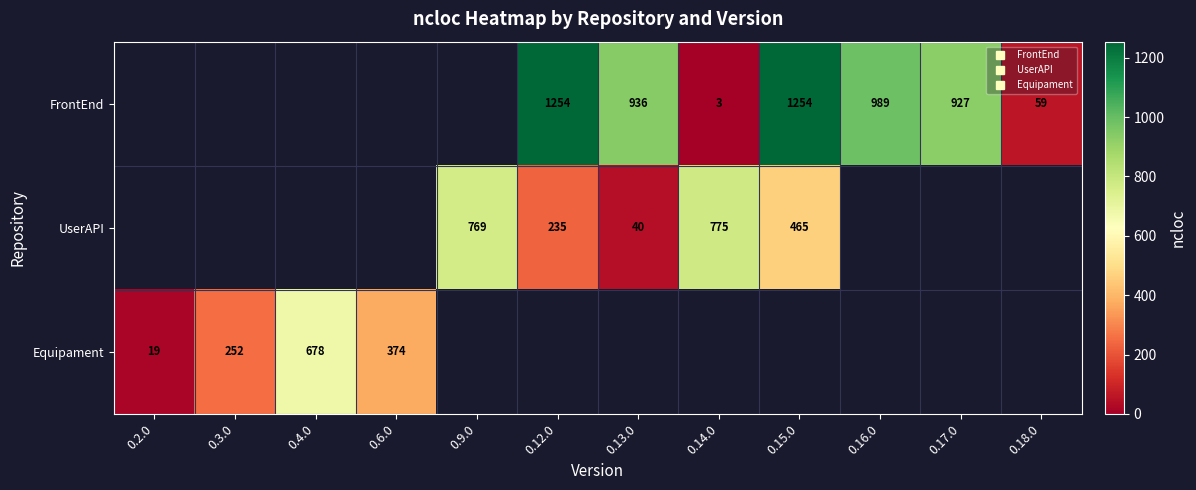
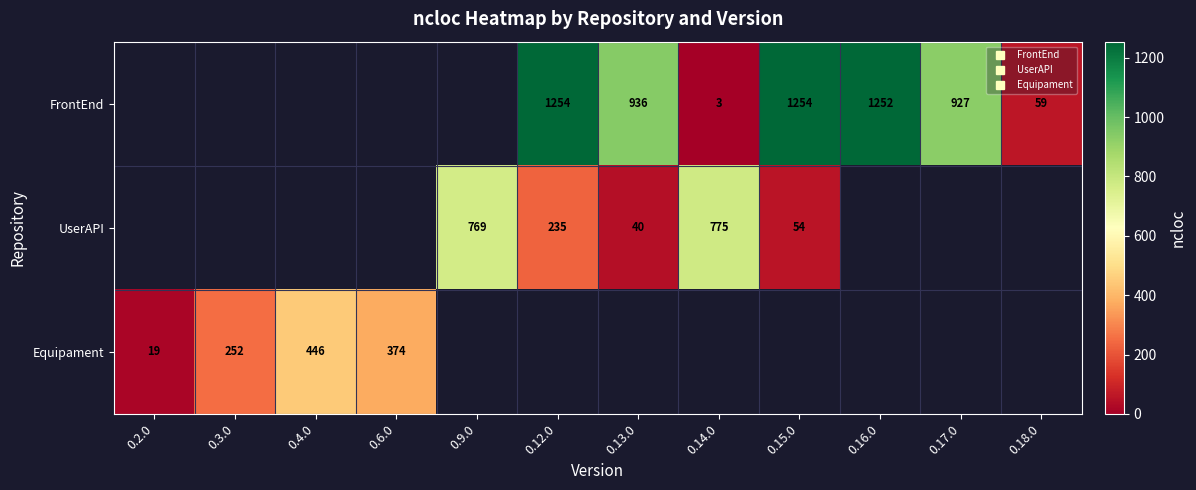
  {
    "FrontEnd": {
      "0.12.0": 1254,
      "0.13.0": 936,
      "0.14.0": 3,
      "0.15.0": 1254,
-     "0.16.0": 989,
+     "0.16.0": 1252,
      "0.17.0": 927,
      "0.18.0": 59
    },
    "UserAPI": {
      "0.9.0": 769,
      "0.12.0": 235,
      "0.13.0": 40,
      "0.14.0": 775,
-     "0.15.0": 465
+     "0.15.0": 54
    },
    "Equipament": {
      "0.2.0": 19,
      "0.3.0": 252,
-     "0.4.0": 678,
+     "0.4.0": 446,
      "0.6.0": 374
    }
  }
